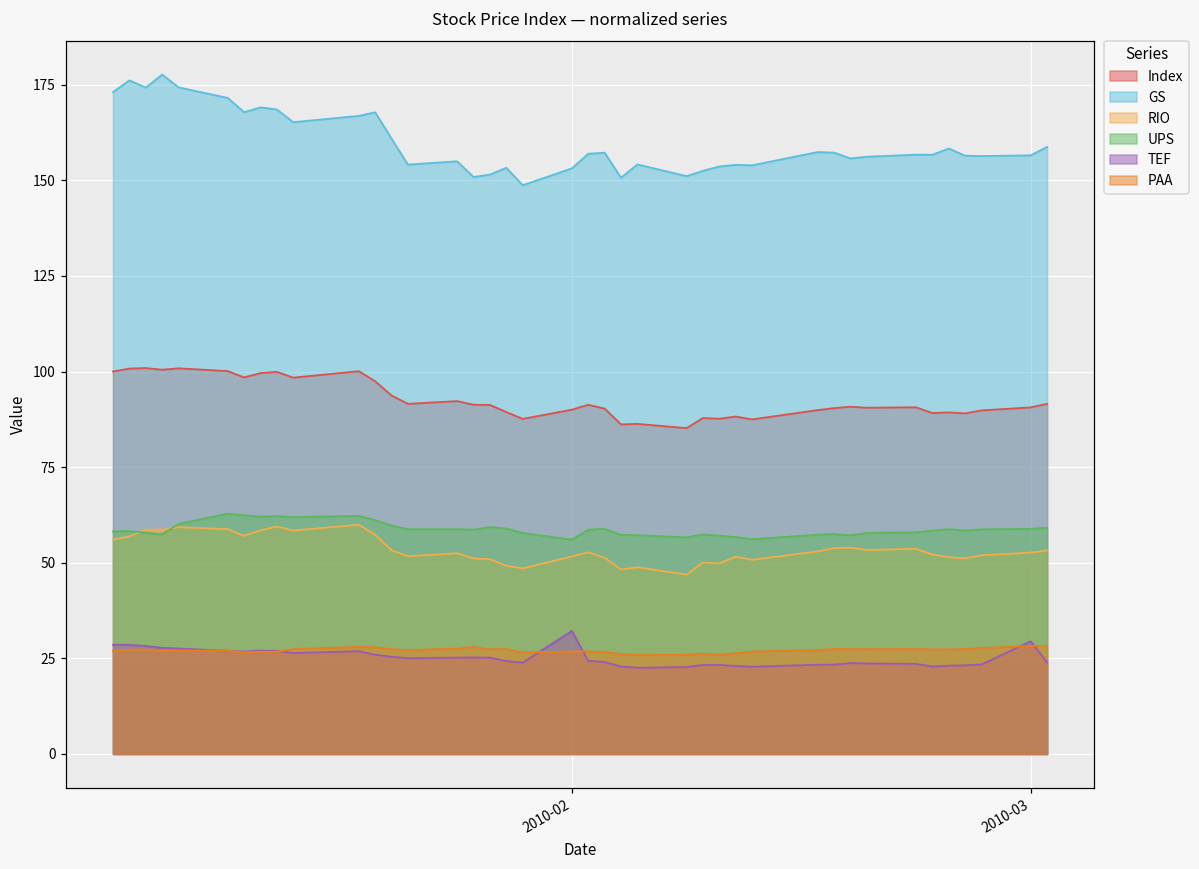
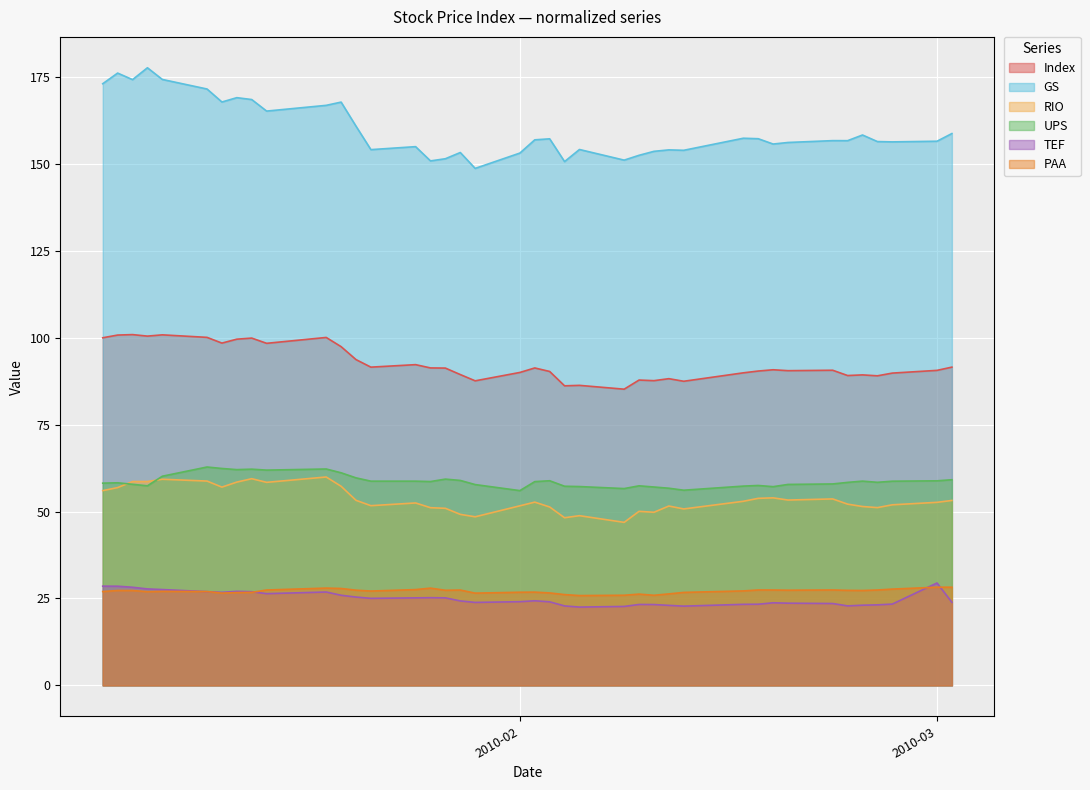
  {
    "GS": {
      "2010-02": 153,
      "2010-03": 157
    },
    "UPS": {
      "2010-02": 56,
      "2010-03": 59
    },
    "TEF": {
-     "2010-02": 32,
+     "2010-02": 24,
      "2010-03": 29
    }
  }
